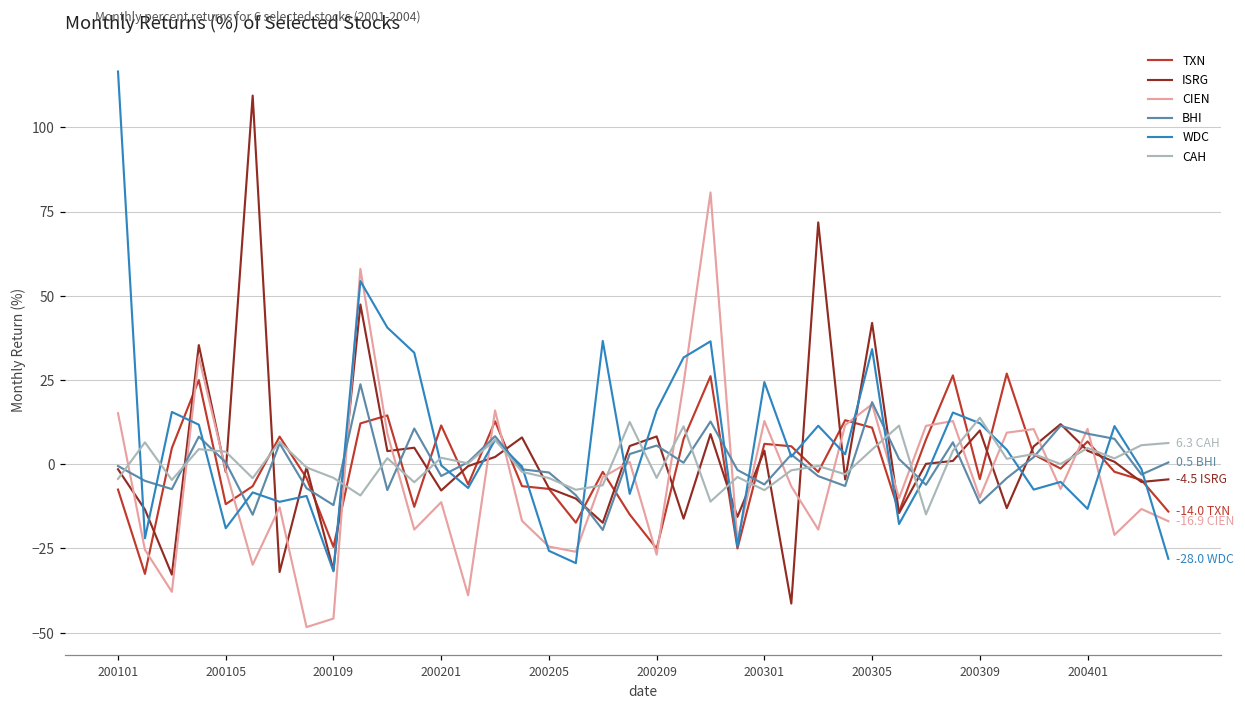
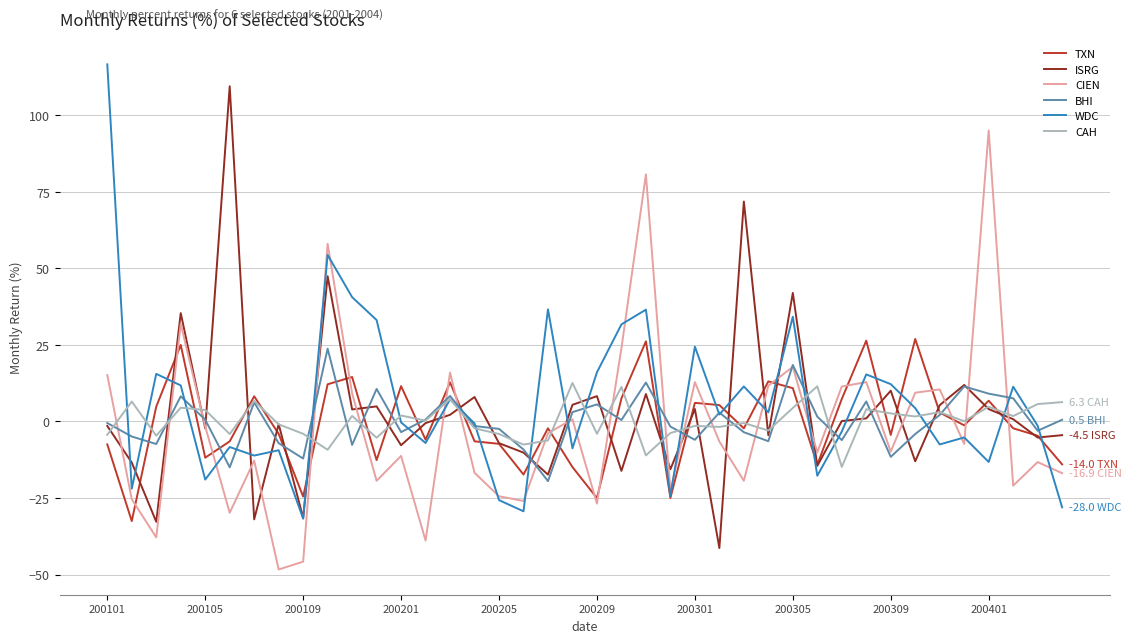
  {
    "CIEN": {
      "200101": 15,
      "200109": -46,
      "200201": -11,
      "200205": -24,
      "200209": -27,
      "200301": 13,
      "200309": -10,
-     "200401": 11
+     "200401": 95
    },
    "CAH": {
      "200101": -4,
      "200105": 4,
      "200109": -4,
      "200201": 2,
      "200205": -4,
      "200209": -4,
-     "200301": -8,
+     "200301": -1,
      "200305": 4,
-     "200309": 14
+     "200309": 3
    }
  }
